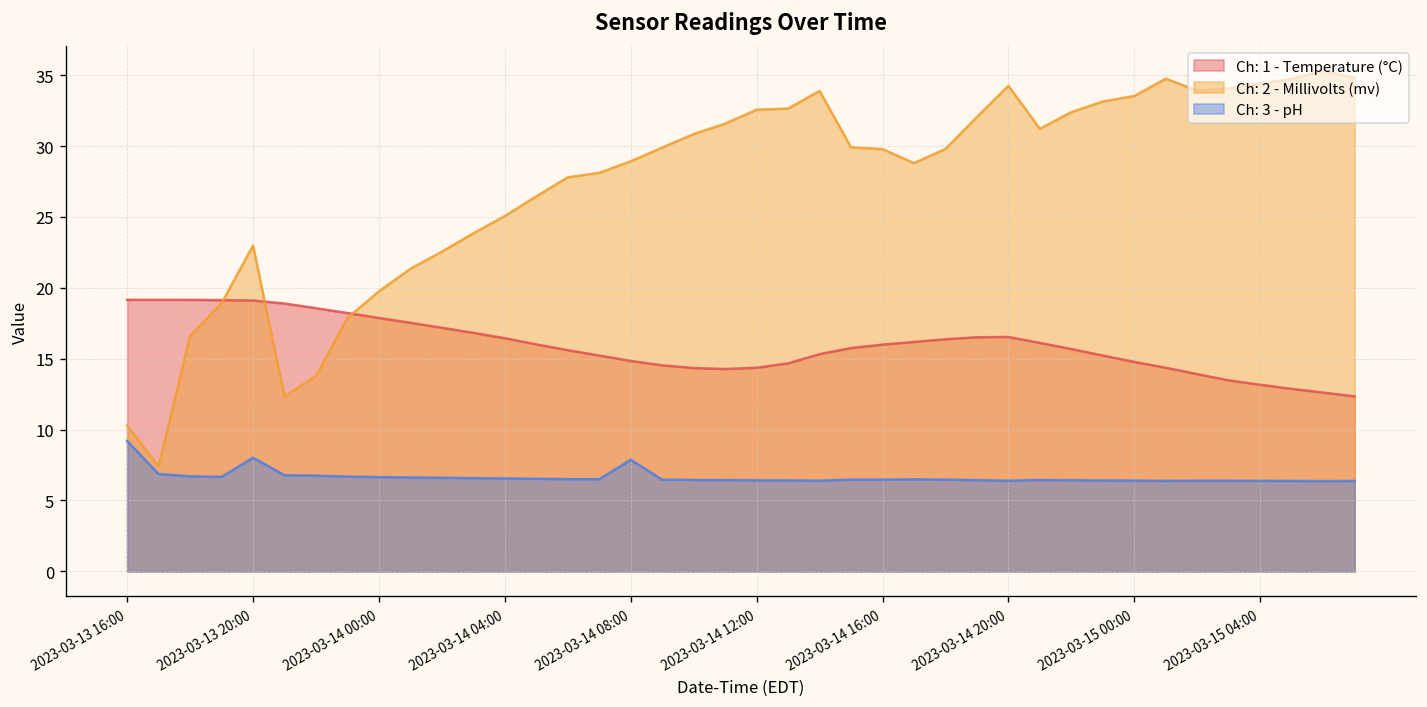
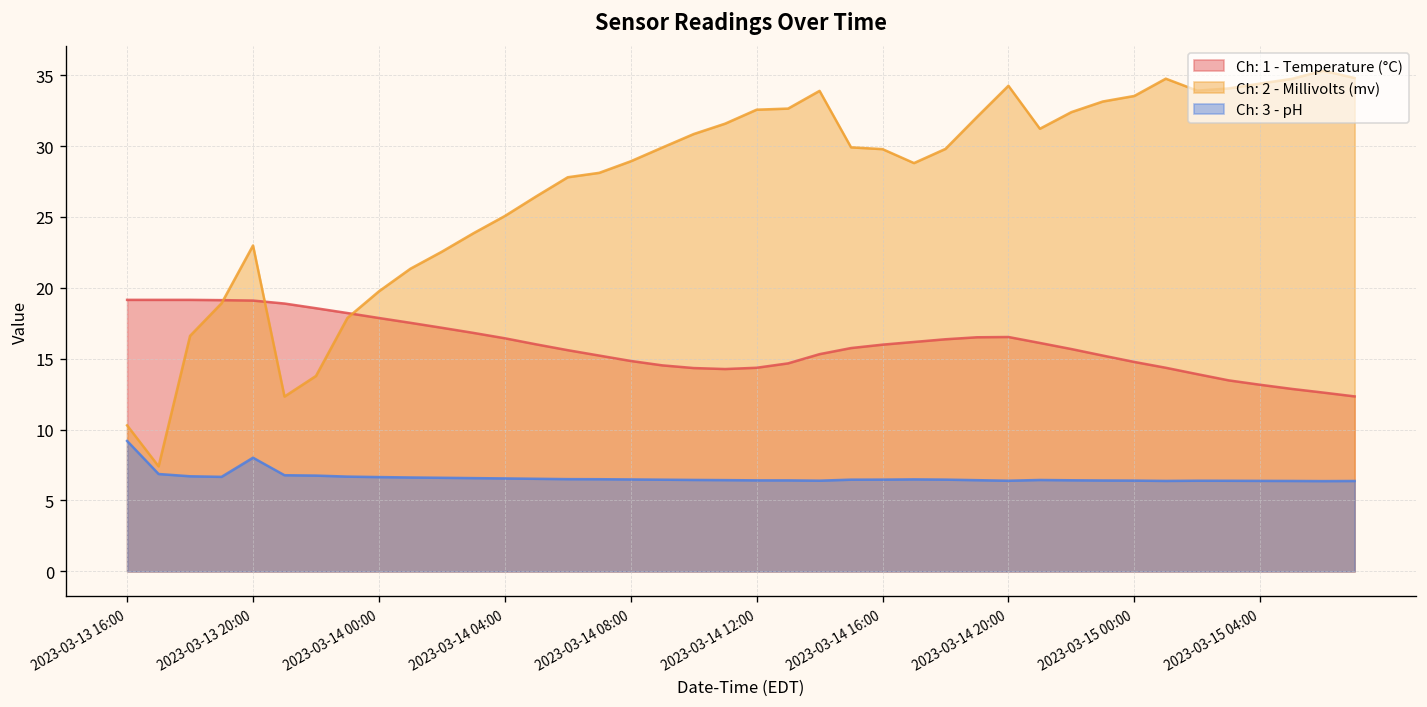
  {
    "Ch: 3 - pH": {
      "2023-03-13 16:00": 9.2,
      "2023-03-13 20:00": 8.0,
      "2023-03-14 00:00": 6.6,
      "2023-03-14 04:00": 6.6,
-     "2023-03-14 08:00": 7.9,
+     "2023-03-14 08:00": 6.5,
      "2023-03-14 12:00": 6.4,
      "2023-03-14 16:00": 6.5,
      "2023-03-14 20:00": 6.4,
      "2023-03-15 00:00": 6.4,
      "2023-03-15 04:00": 6.4
    }
  }
